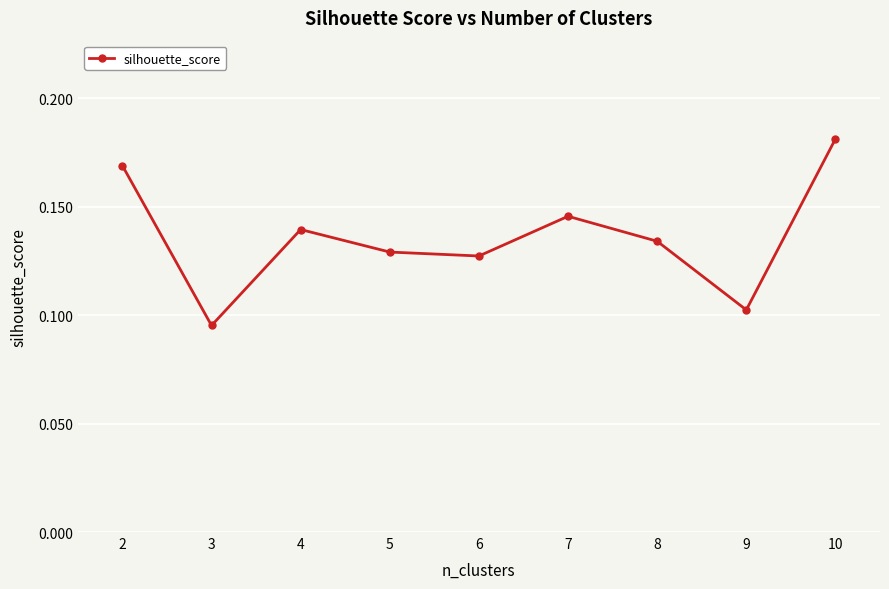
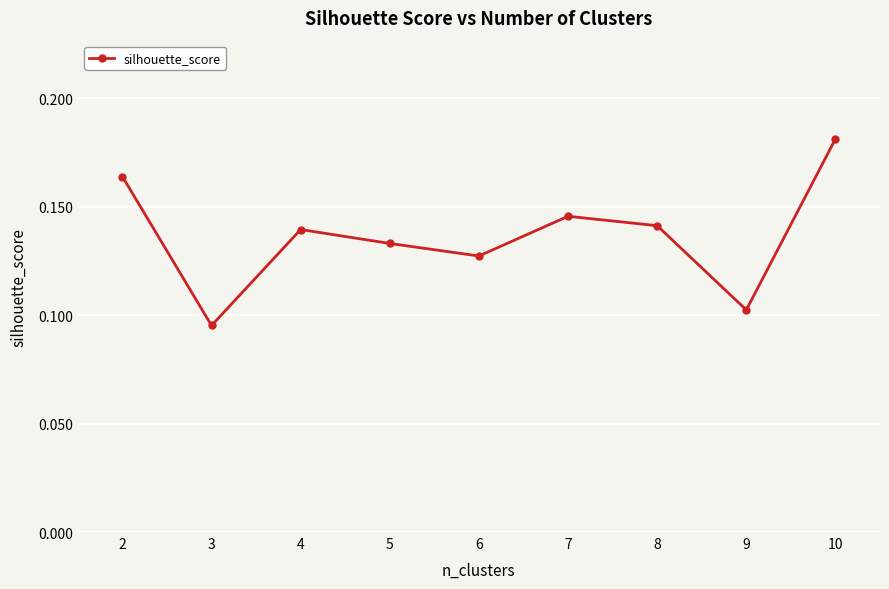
  {
-   "2": 0.169,
+   "2": 0.164,
    "3": 0.095,
    "4": 0.140,
-   "5": 0.129,
+   "5": 0.133,
    "6": 0.127,
    "7": 0.146,
-   "8": 0.134,
+   "8": 0.141,
    "9": 0.102,
    "10": 0.181
  }
